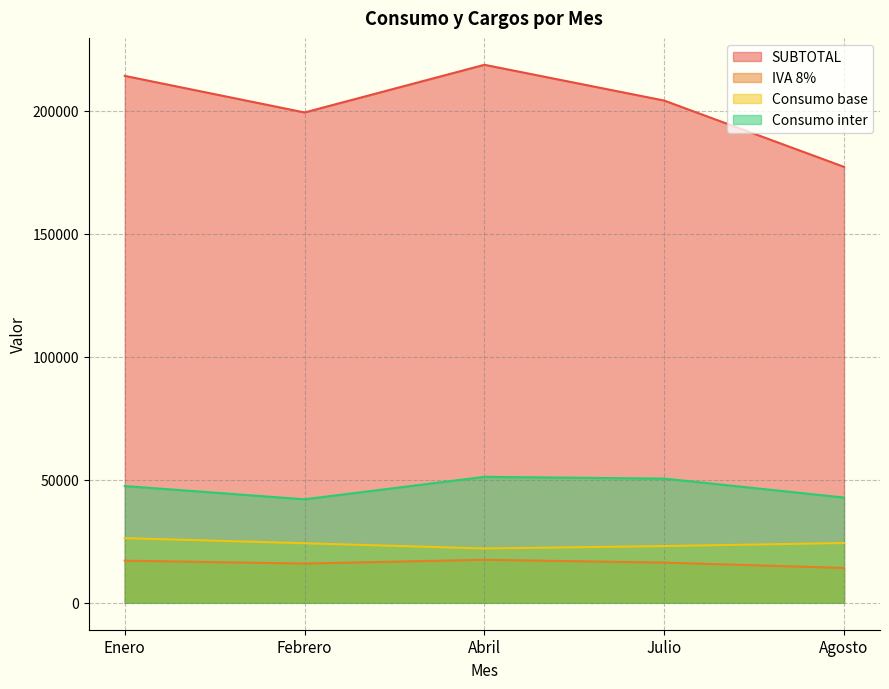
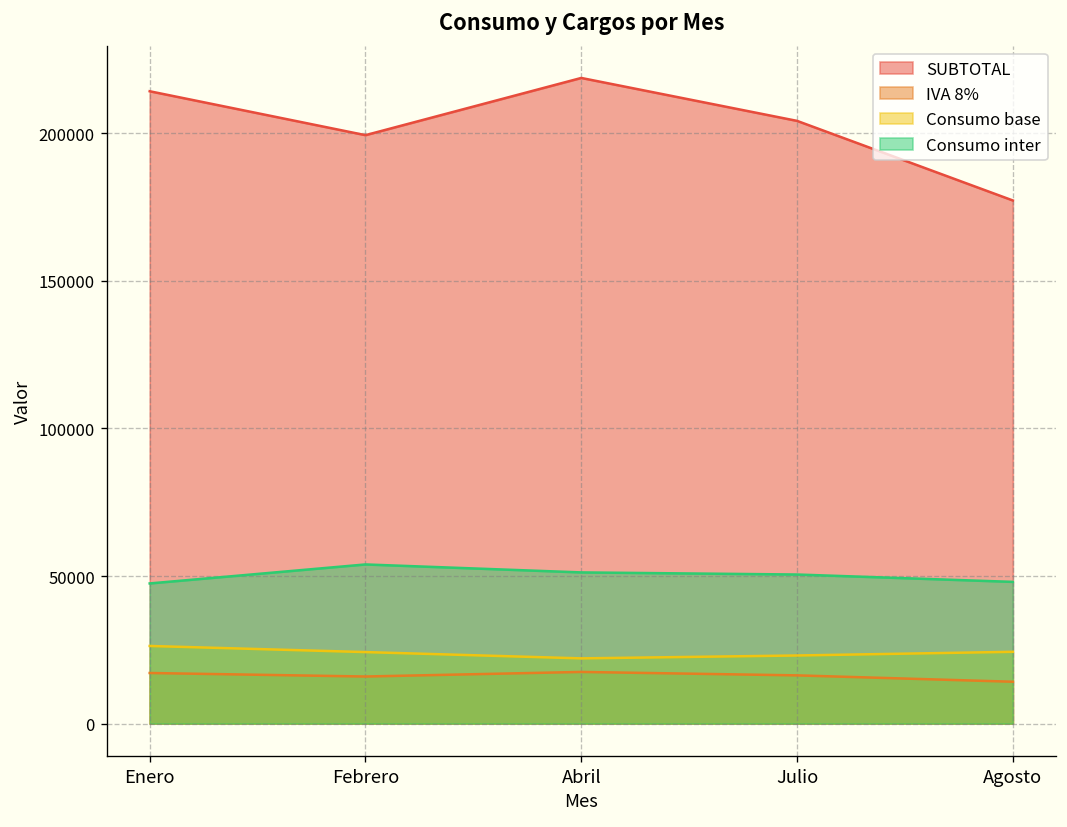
  {
    "Consumo inter": {
      "Enero": 47000,
-     "Febrero": 42000,
+     "Febrero": 54000,
      "Abril": 51000,
      "Julio": 51000,
-     "Agosto": 43000
+     "Agosto": 48000
    }
  }
